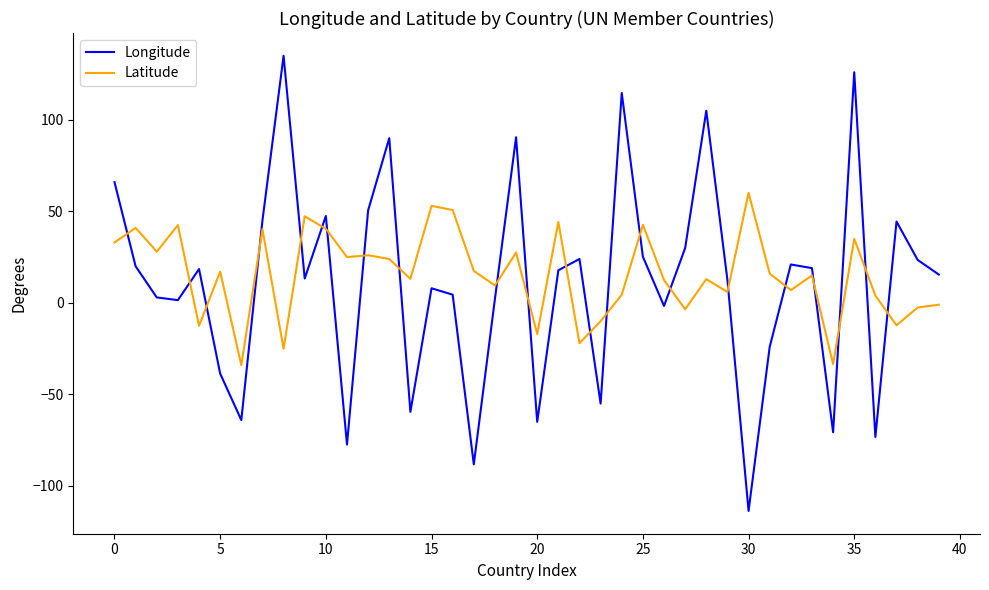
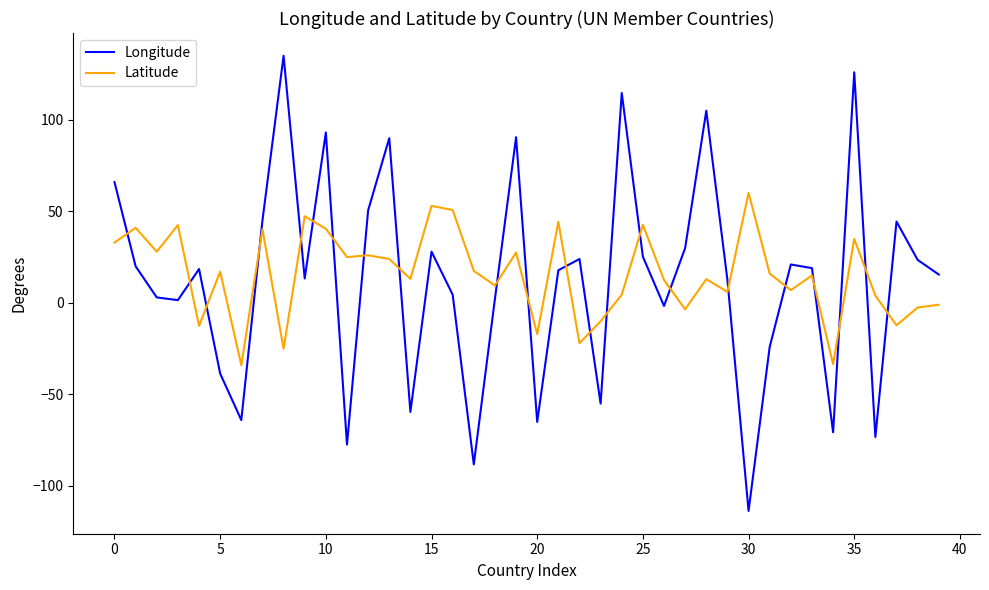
  {
    "Longitude": {
      "0": 66,
      "5": -39,
-     "10": 48,
-     "15": 8,
+     "10": 93,
+     "15": 28,
      "20": -65,
      "25": 25,
      "30": -114,
      "35": 126
    },
    "Latitude": {
      "0": 33,
      "5": 17,
      "10": 41,
      "15": 53,
      "20": -17,
      "25": 43,
      "30": 60,
      "35": 35
    }
  }
